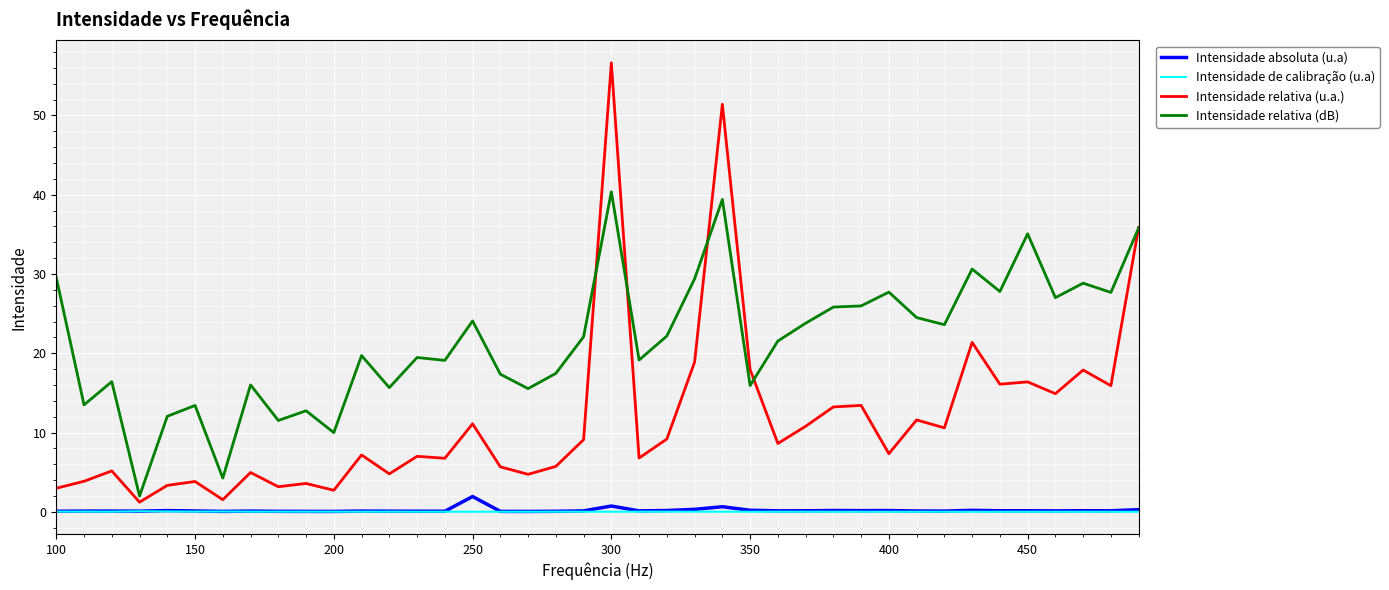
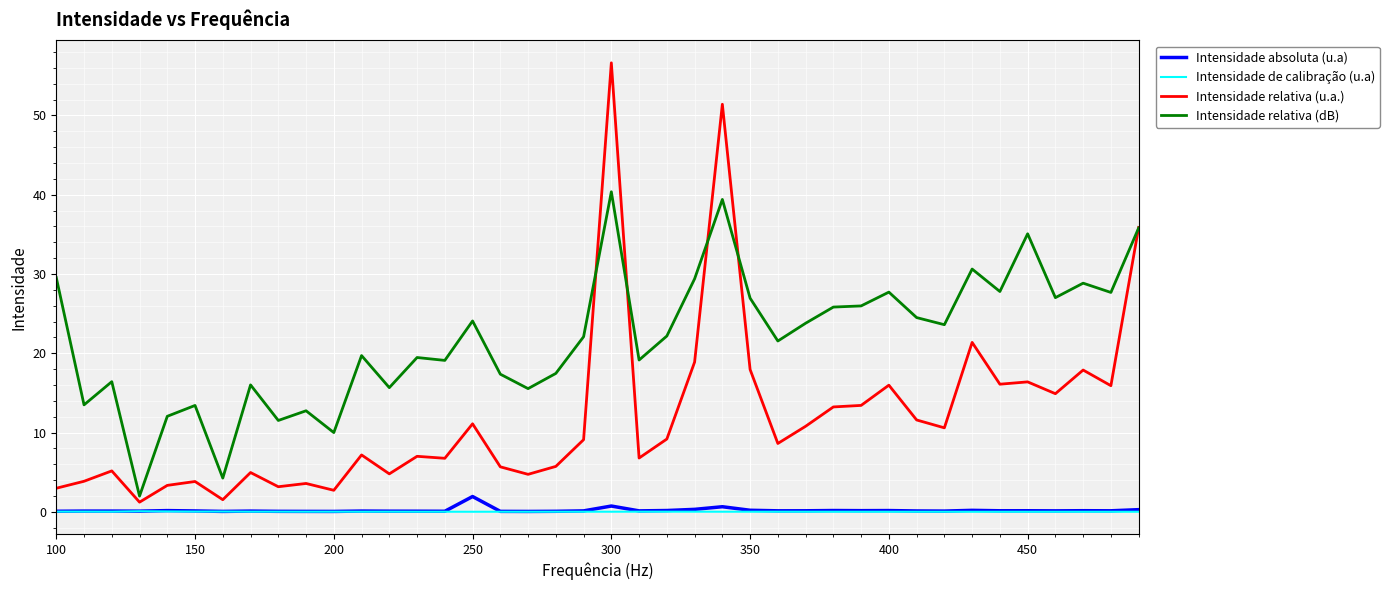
  {
    "Intensidade absoluta (u.a)": {
      "250": 2,
      "300": 1
    },
    "Intensidade de calibração (u.a)": {
      "250": 0,
      "300": 0
    },
    "Intensidade relativa (u.a.)": {
      "100": 3,
      "150": 4,
      "200": 3,
      "250": 11,
      "300": 57,
      "350": 18,
-     "400": 7,
+     "400": 16,
      "450": 16
    },
    "Intensidade relativa (dB)": {
      "100": 30,
      "150": 13,
      "200": 10,
      "250": 24,
      "300": 40,
-     "350": 16,
+     "350": 27,
      "400": 28,
      "450": 35
    }
  }
